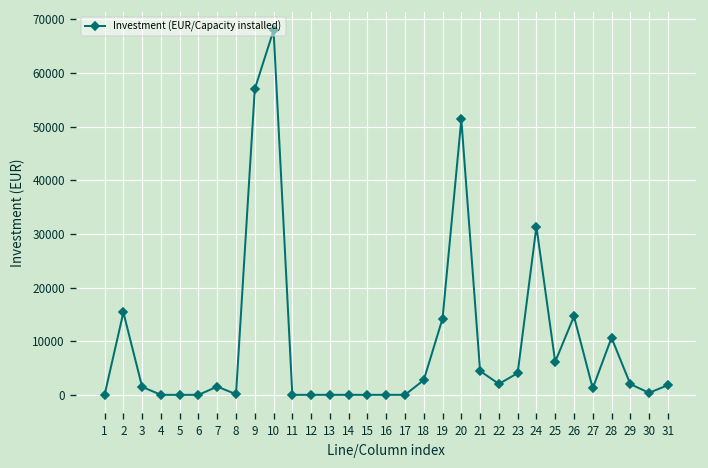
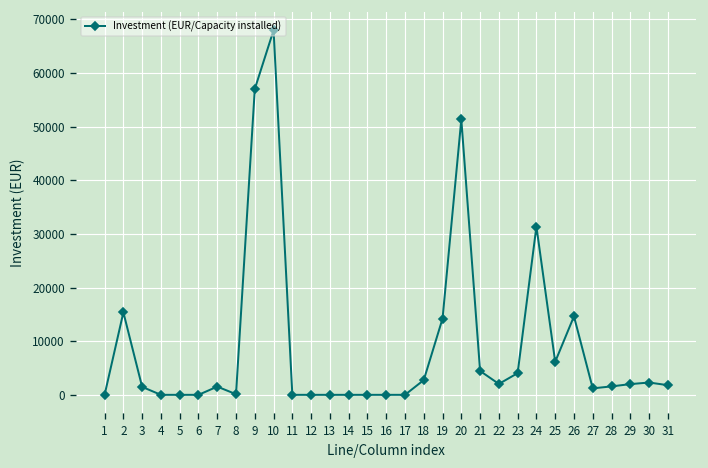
  {
    "1": 0,
    "2": 15000,
    "3": 1000,
    "4": 0,
    "5": 0,
    "6": 0,
    "7": 2000,
    "8": 0,
    "9": 57000,
    "11": 0,
    "12": 0,
    "13": 0,
    "14": 0,
    "15": 0,
    "16": 0,
    "17": 0,
    "18": 3000,
    "19": 14000,
    "20": 51000,
    "21": 4000,
    "22": 2000,
    "23": 4000,
    "24": 31000,
    "25": 6000,
    "26": 15000,
    "27": 1000,
-   "28": 11000,
+   "28": 2000,
    "29": 2000,
-   "30": 0,
+   "30": 2000,
    "31": 2000
  }
